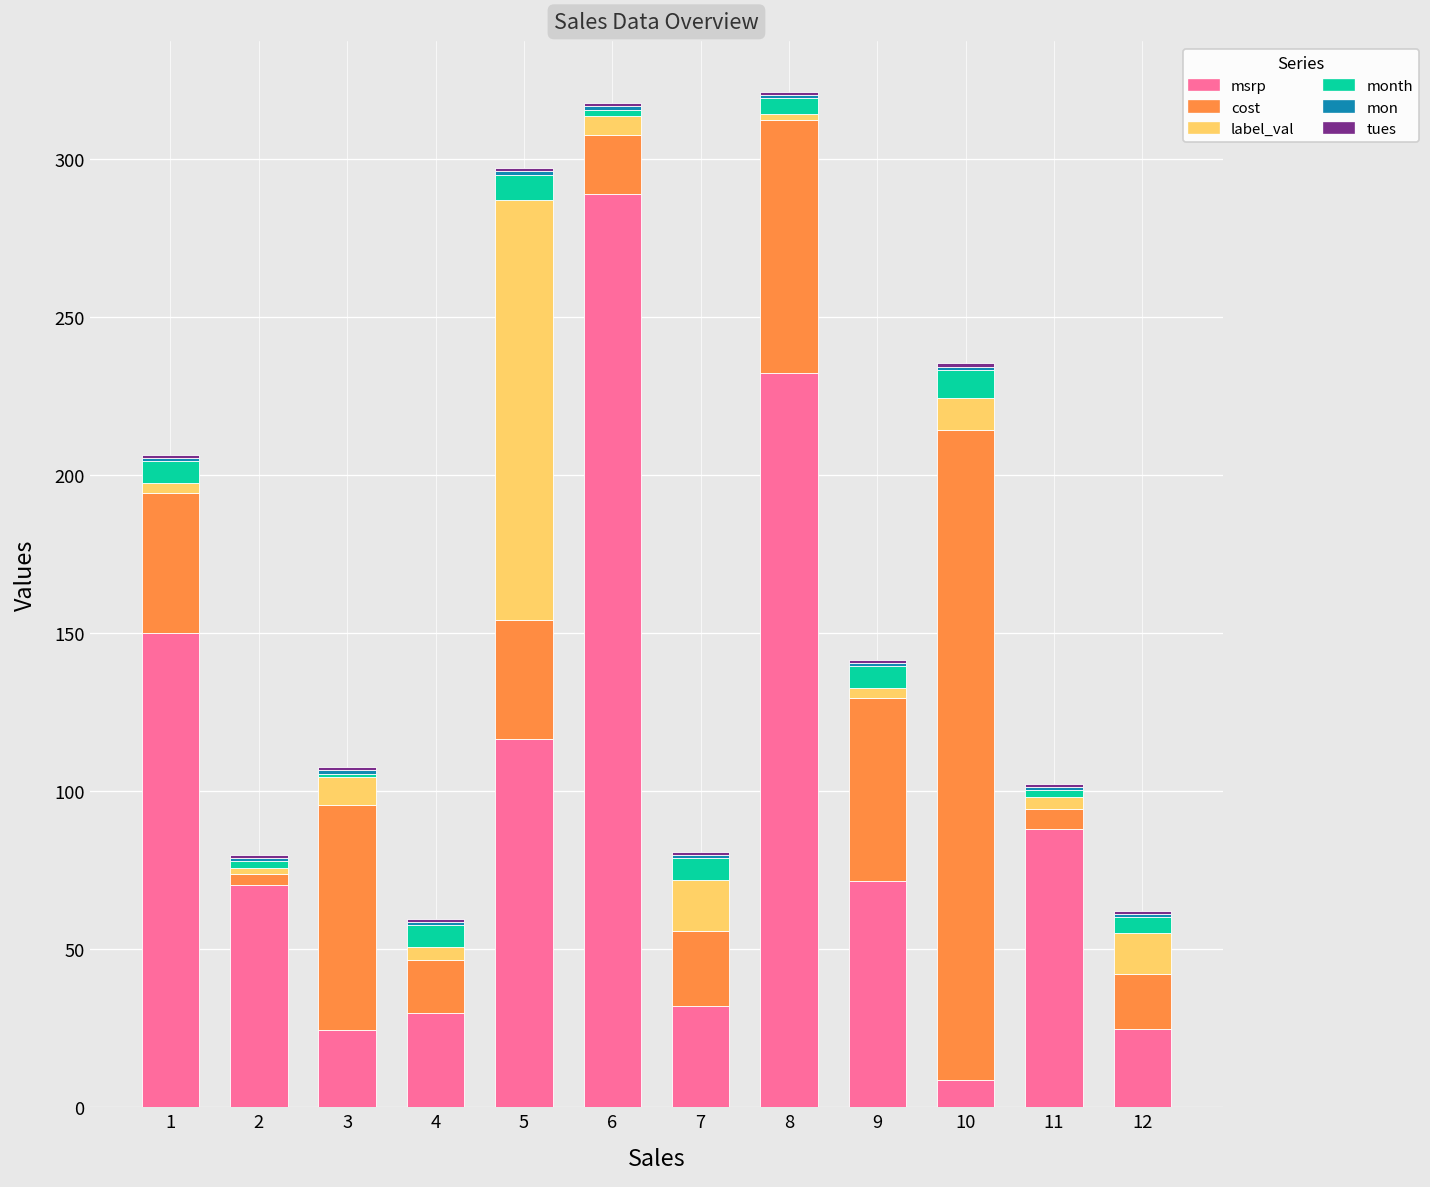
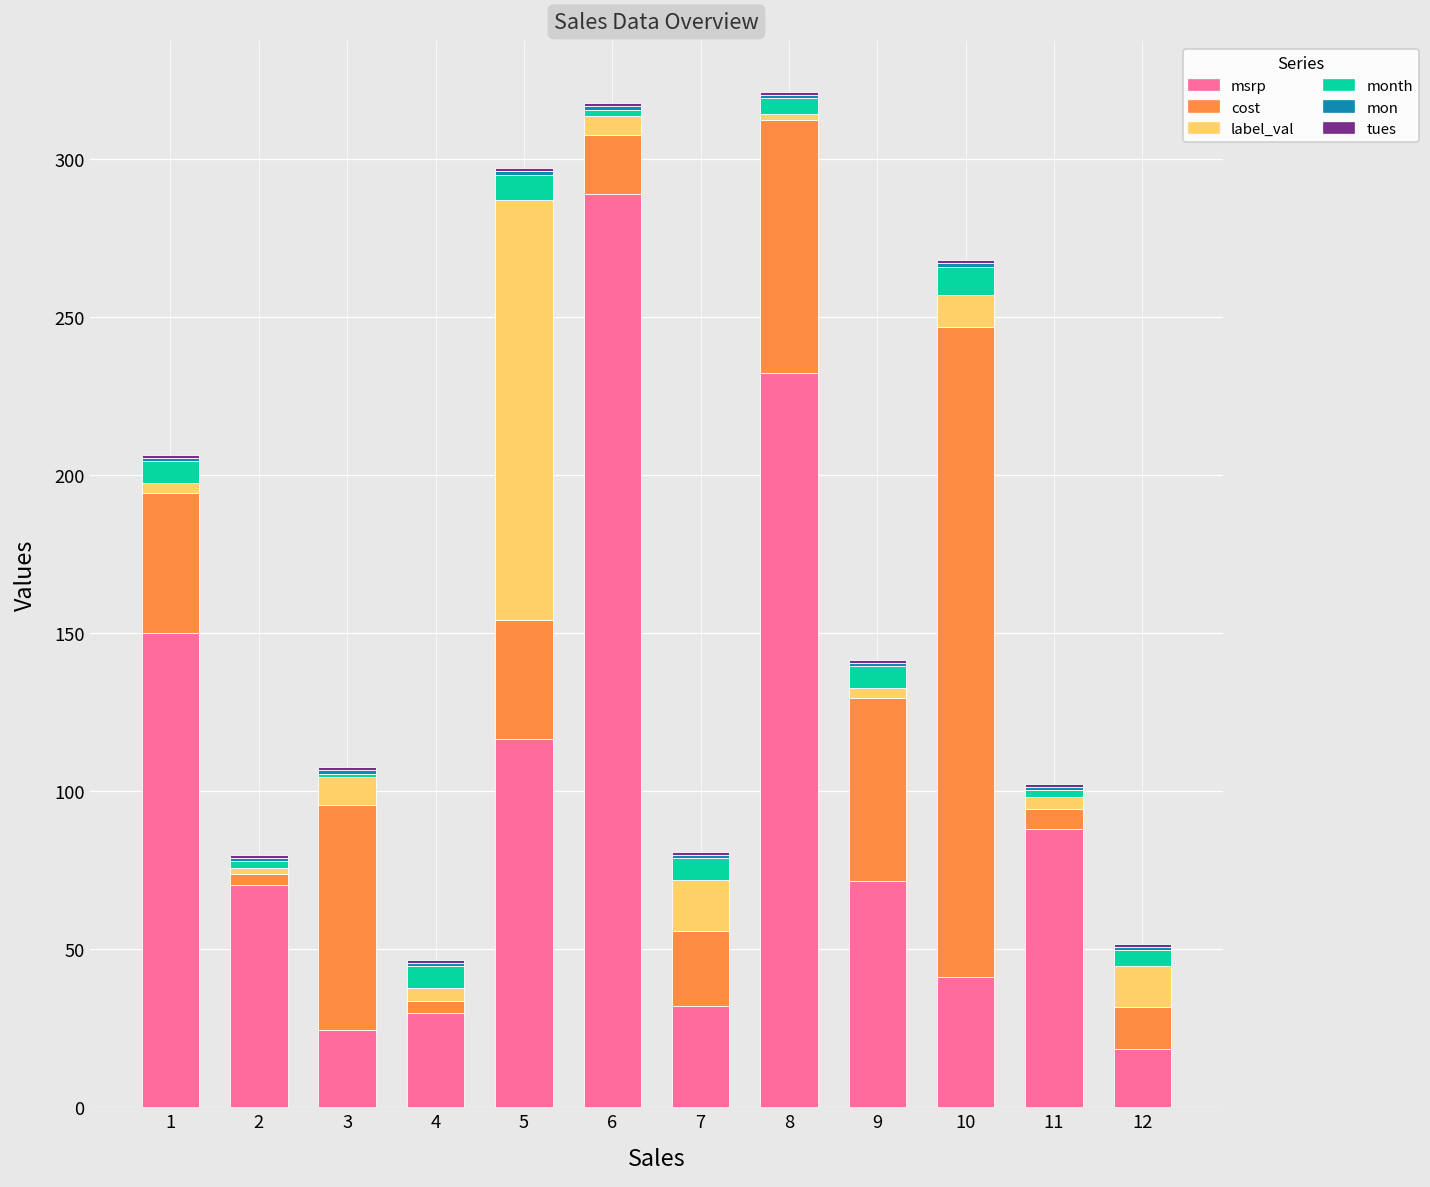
  {
    "msrp": {
      "1": 150,
      "2": 70,
      "3": 24,
      "4": 30,
      "5": 116,
      "6": 289,
      "7": 32,
      "8": 232,
      "9": 72,
-     "10": 8,
+     "10": 41,
      "11": 88,
-     "12": 25
+     "12": 18
    },
    "cost": {
      "1": 44,
      "2": 3,
      "3": 71,
-     "4": 17,
+     "4": 4,
      "5": 38,
      "6": 19,
      "7": 24,
      "8": 80,
      "9": 58,
      "10": 206,
      "11": 6,
-     "12": 17
+     "12": 13
    },
    "label_val": {
      "1": 3,
      "2": 2,
      "3": 9,
      "4": 4,
      "5": 133,
      "6": 6,
      "7": 16,
      "8": 2,
      "9": 3,
      "10": 10,
      "11": 4,
      "12": 13
    },
    "month": {
      "1": 7,
      "2": 2,
      "3": 1,
      "4": 7,
      "5": 8,
      "6": 2,
      "7": 7,
      "8": 5,
      "9": 7,
      "10": 9,
      "11": 2,
      "12": 5
    },
    "mon": {
      "1": 1,
      "2": 1,
      "3": 1,
      "4": 1,
      "5": 1,
      "6": 1,
      "7": 1,
      "8": 1,
      "9": 1,
      "10": 1,
      "11": 1,
      "12": 1
    },
    "tues": {
      "1": 1,
      "2": 1,
      "3": 1,
      "4": 1,
      "5": 1,
      "6": 1,
      "7": 1,
      "8": 1,
      "9": 1,
      "10": 1,
      "11": 1,
      "12": 1
    }
  }
